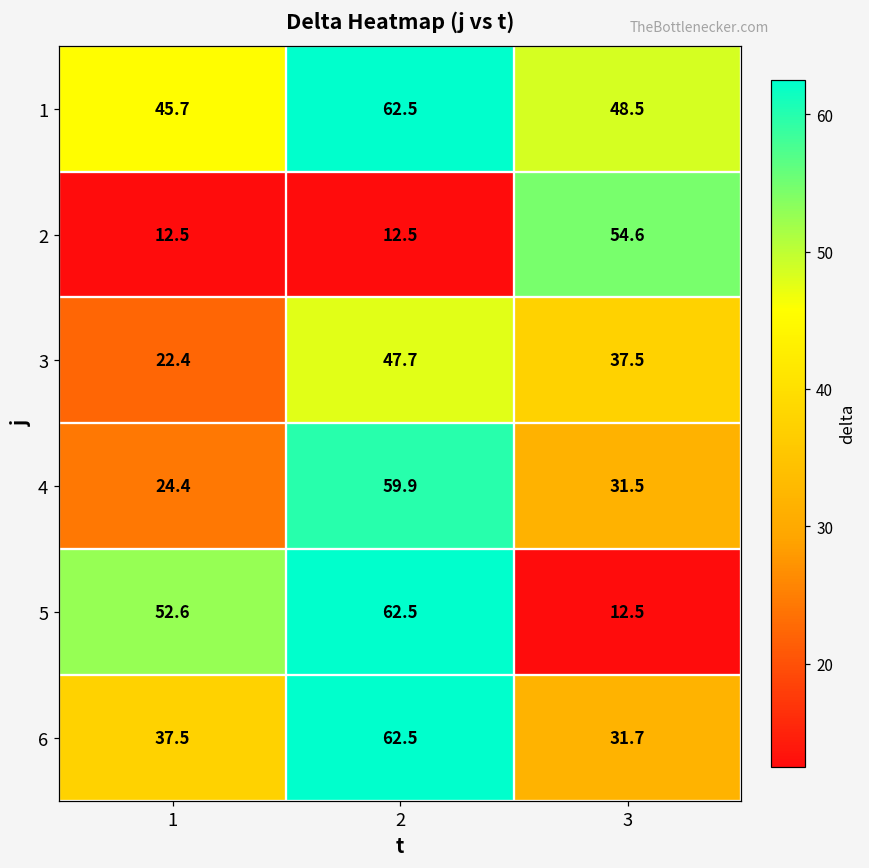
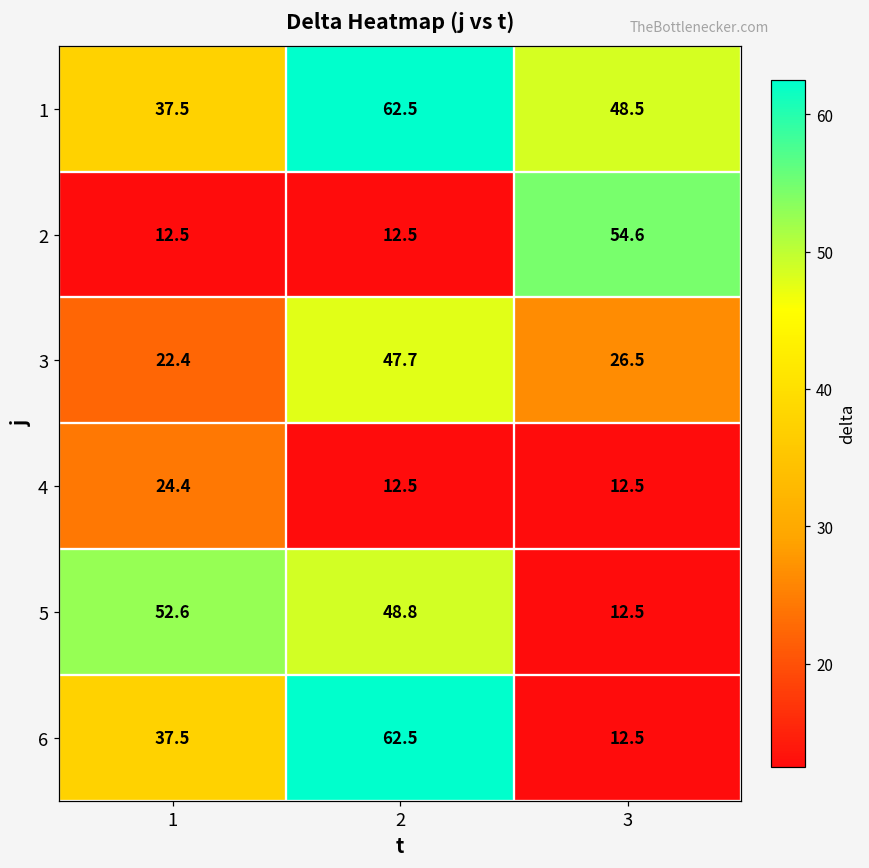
  {
    "1": {
-     "1": 45.7,
+     "1": 37.5,
      "2": 62.5,
      "3": 48.5
    },
    "2": {
      "1": 12.5,
      "2": 12.5,
      "3": 54.6
    },
    "3": {
      "1": 22.4,
      "2": 47.7,
-     "3": 37.5
+     "3": 26.5
    },
    "4": {
      "1": 24.4,
-     "2": 59.9,
-     "3": 31.5
+     "2": 12.5,
+     "3": 12.5
    },
    "5": {
      "1": 52.6,
-     "2": 62.5,
+     "2": 48.8,
      "3": 12.5
    },
    "6": {
      "1": 37.5,
      "2": 62.5,
-     "3": 31.7
+     "3": 12.5
    }
  }
